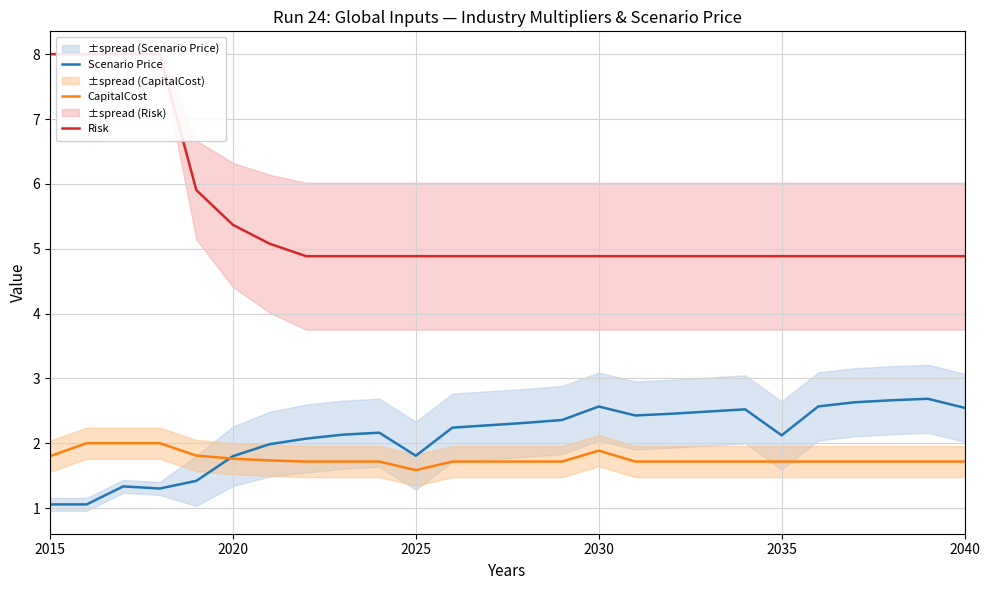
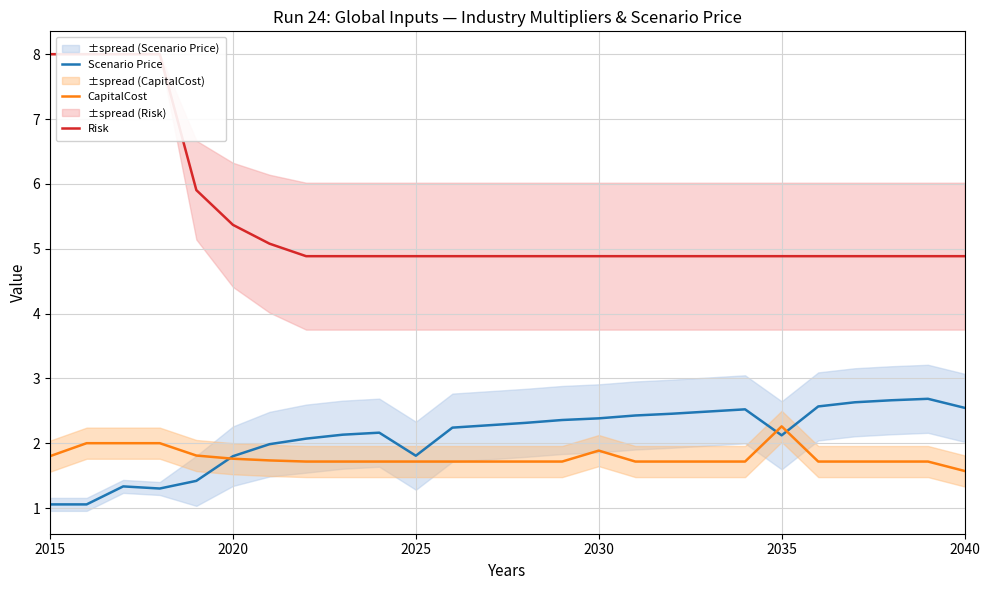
  {
    "Scenario Price": {
      "2015": 1.1,
-     "2030": 2.6,
+     "2030": 2.4,
      "2035": 2.1,
      "2040": 2.5
    },
    "CapitalCost": {
      "2015": 1.8,
-     "2025": 1.6,
+     "2025": 1.7,
      "2030": 1.9,
-     "2035": 1.7,
-     "2040": 1.7
+     "2035": 2.3,
+     "2040": 1.6
    },
    "Risk": {
      "2020": 5.4,
      "2025": 4.9,
      "2030": 4.9,
      "2035": 4.9,
      "2040": 4.9
    }
  }
